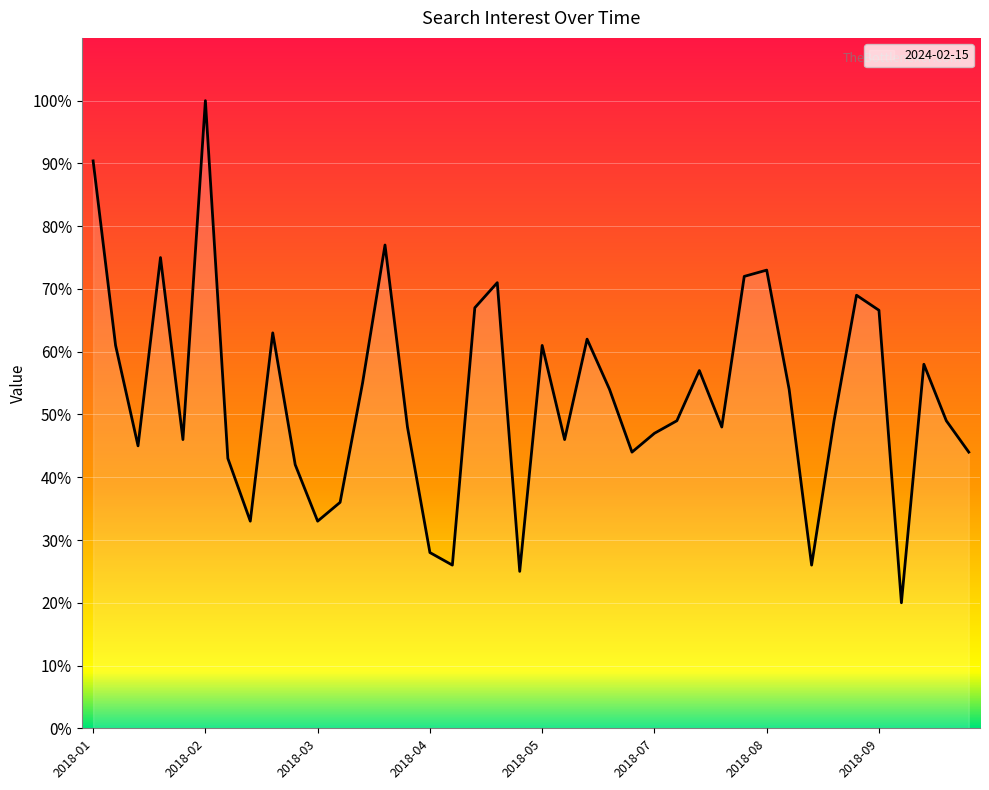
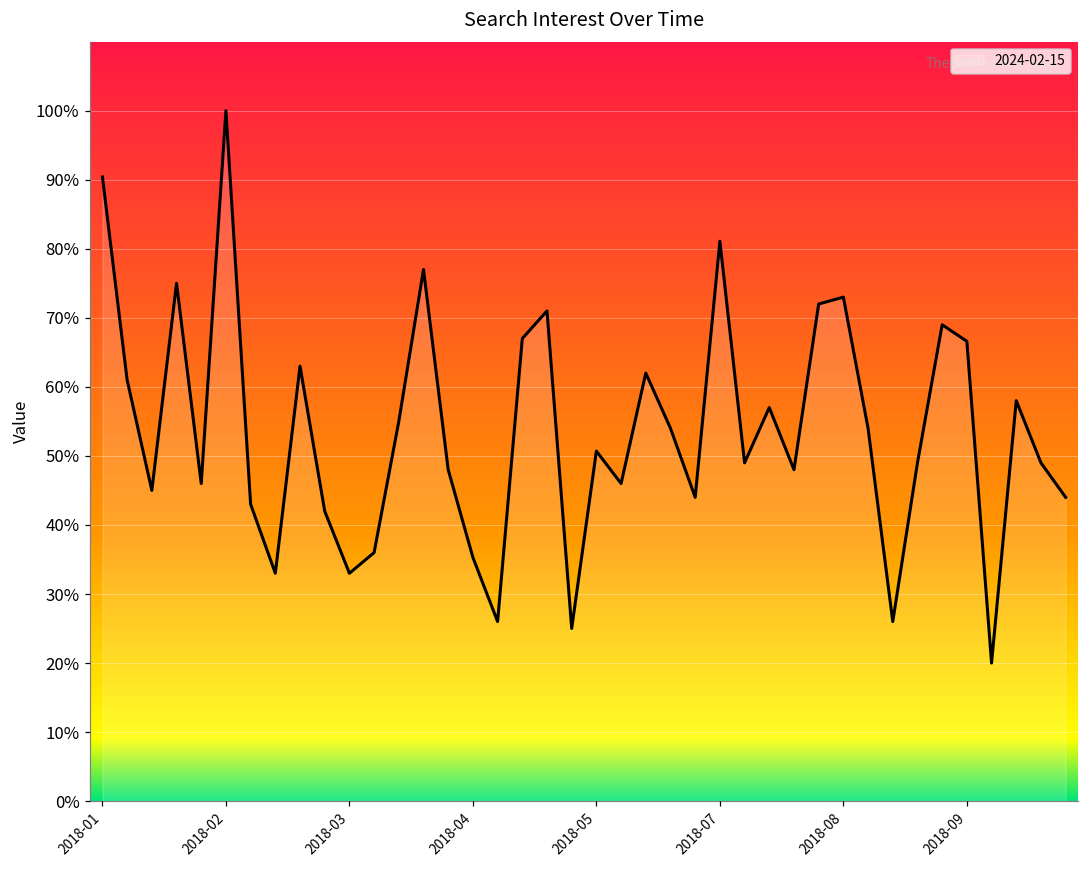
  {
    "2018-01": "90%",
    "2018-02": "100%",
    "2018-03": "33%",
-   "2018-04": "28%",
-   "2018-05": "61%",
-   "2018-07": "47%",
+   "2018-04": "35%",
+   "2018-05": "51%",
+   "2018-07": "81%",
    "2018-08": "73%",
    "2018-09": "67%"
  }
